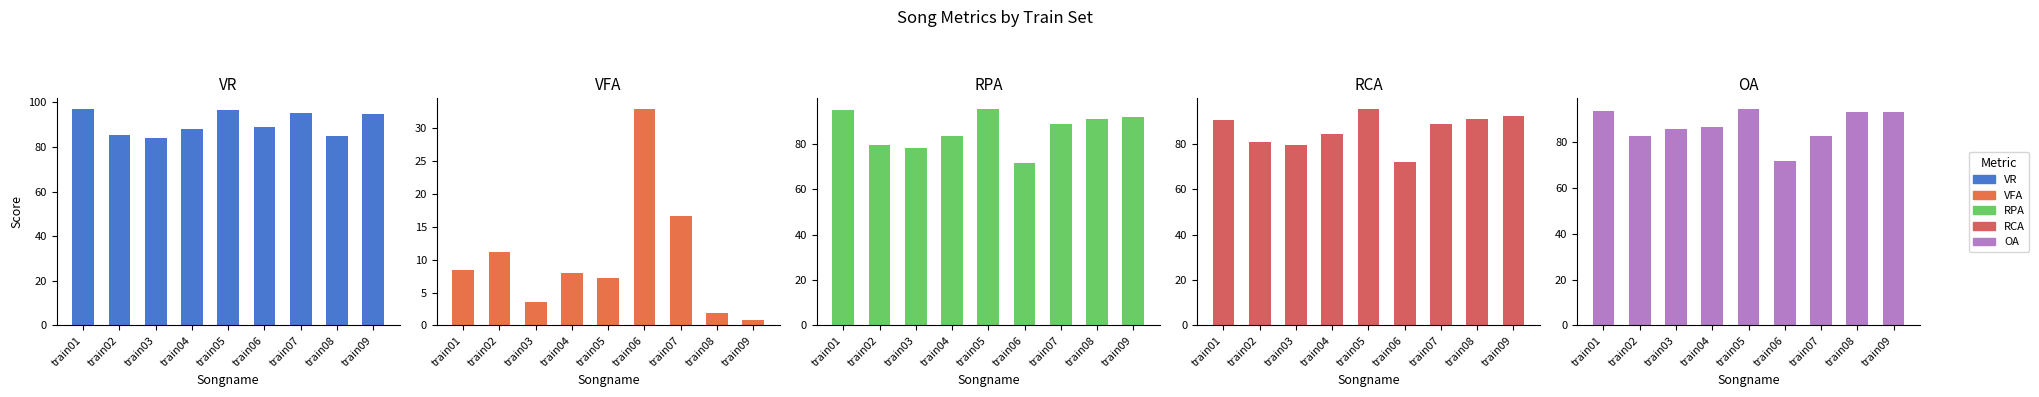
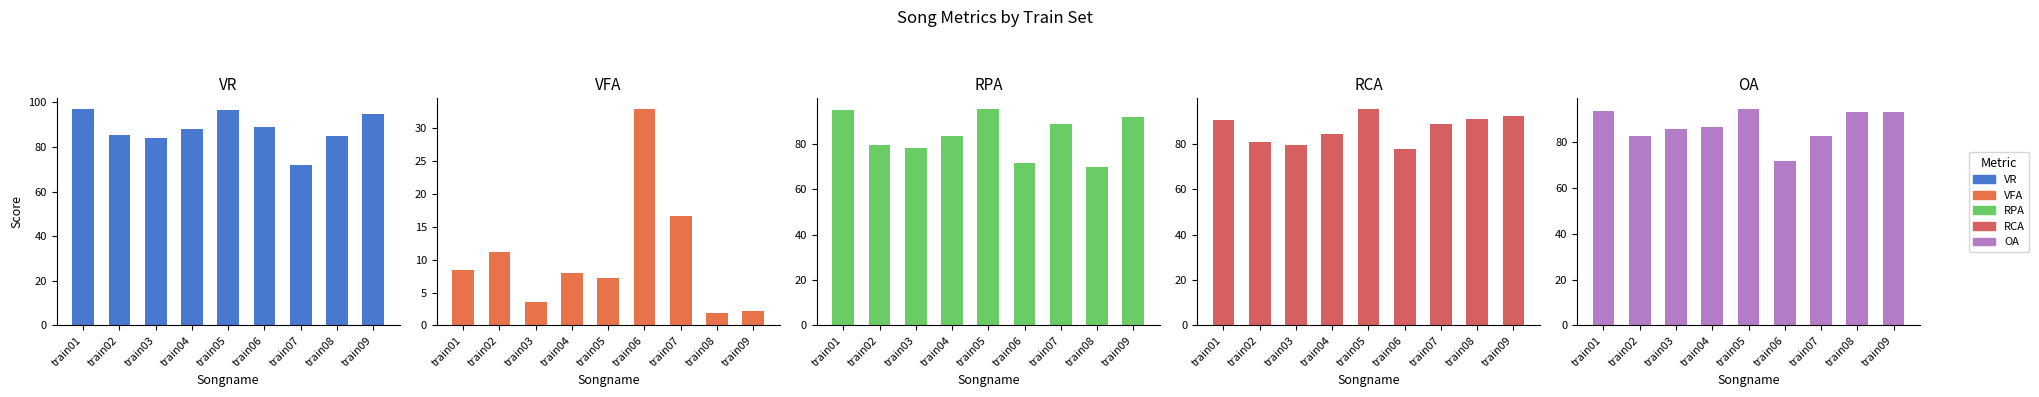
  {
    "VR": {
      "train01": 97,
      "train02": 86,
      "train03": 84,
      "train04": 88,
      "train05": 97,
      "train06": 89,
-     "train07": 95,
+     "train07": 72,
      "train08": 85,
      "train09": 95
    },
    "VFA": {
      "train01": 8,
      "train02": 11,
      "train03": 3,
      "train04": 8,
      "train05": 7,
      "train06": 33,
      "train07": 17,
      "train08": 2,
-     "train09": 1
+     "train09": 2
    },
    "RPA": {
      "train01": 95,
      "train02": 80,
      "train03": 78,
      "train04": 83,
      "train05": 95,
      "train06": 72,
      "train07": 88,
-     "train08": 91,
+     "train08": 70,
      "train09": 92
    },
    "RCA": {
      "train01": 90,
      "train02": 81,
      "train03": 79,
      "train04": 84,
      "train05": 95,
-     "train06": 72,
+     "train06": 77,
      "train07": 88,
      "train08": 91,
      "train09": 92
    },
    "OA": {
      "train01": 94,
      "train02": 83,
      "train03": 86,
      "train04": 86,
      "train05": 94,
      "train06": 72,
      "train07": 83,
      "train08": 93,
      "train09": 93
    }
  }
